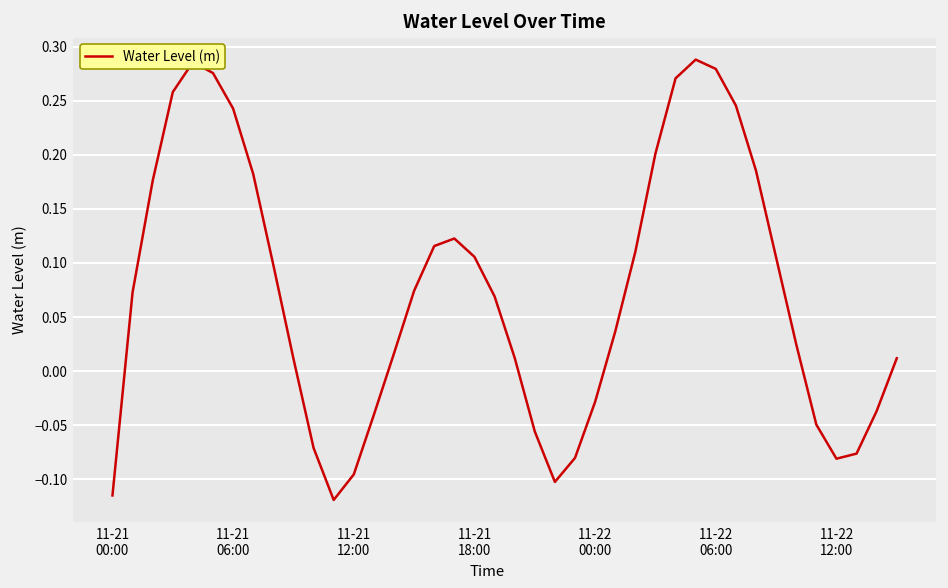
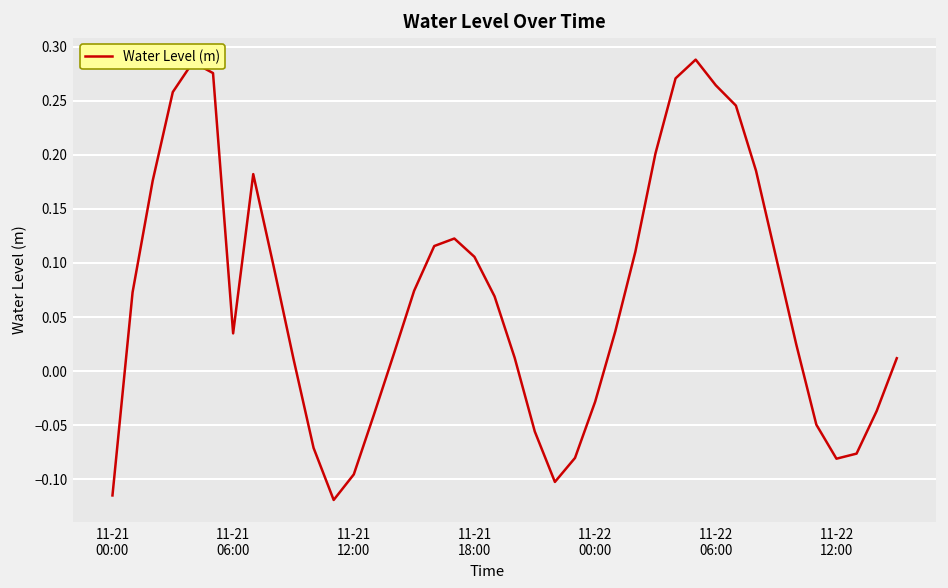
  {
    "11-21 00:00": -0.11,
-   "11-21 06:00": 0.24,
+   "11-21 06:00": 0.03,
    "11-21 12:00": -0.10,
    "11-21 18:00": 0.11,
    "11-22 00:00": -0.03,
-   "11-22 06:00": 0.28,
+   "11-22 06:00": 0.26,
    "11-22 12:00": -0.08
  }
